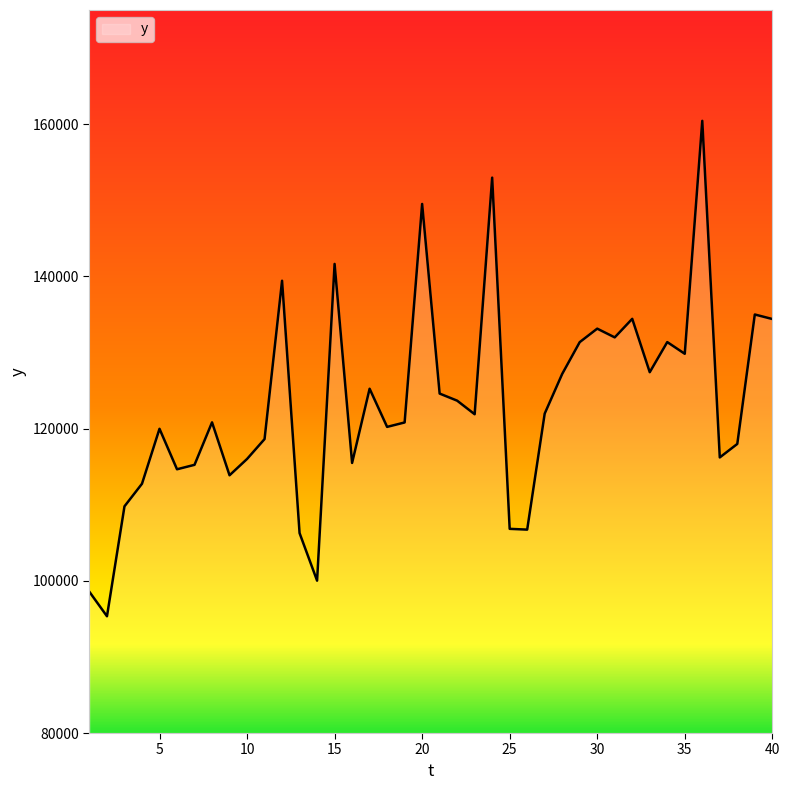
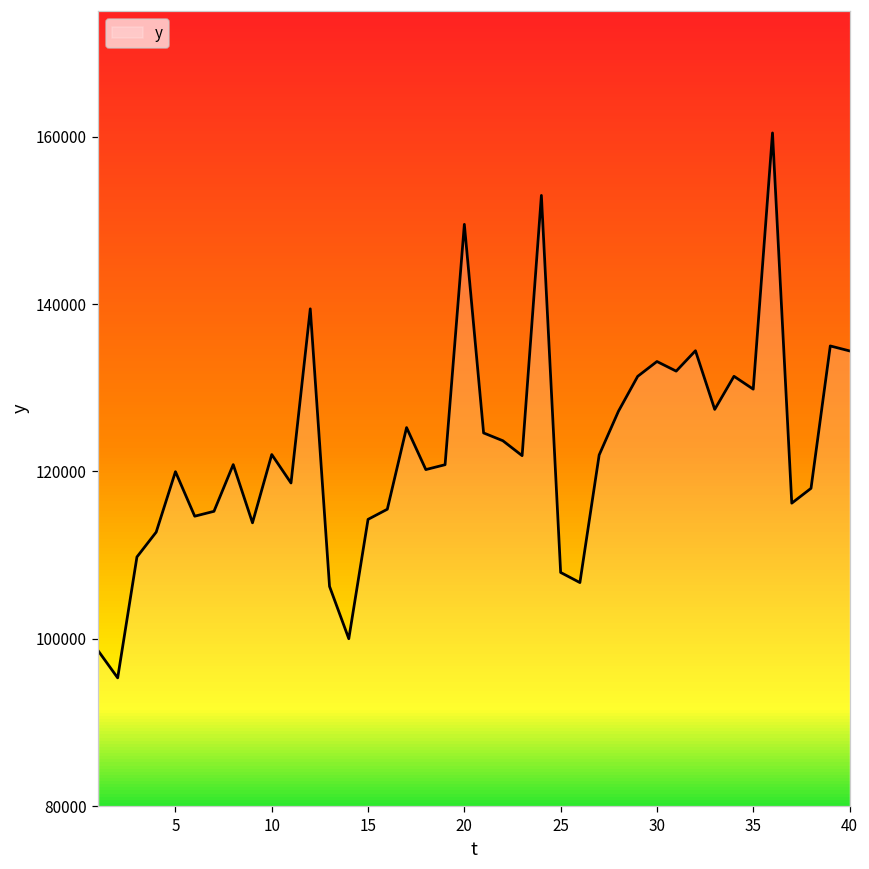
  {
    "5": 120000,
-   "10": 116000,
-   "15": 142000,
+   "10": 122000,
+   "15": 114000,
    "20": 150000,
-   "25": 107000,
+   "25": 108000,
    "30": 133000,
    "35": 130000,
    "40": 134000
  }
